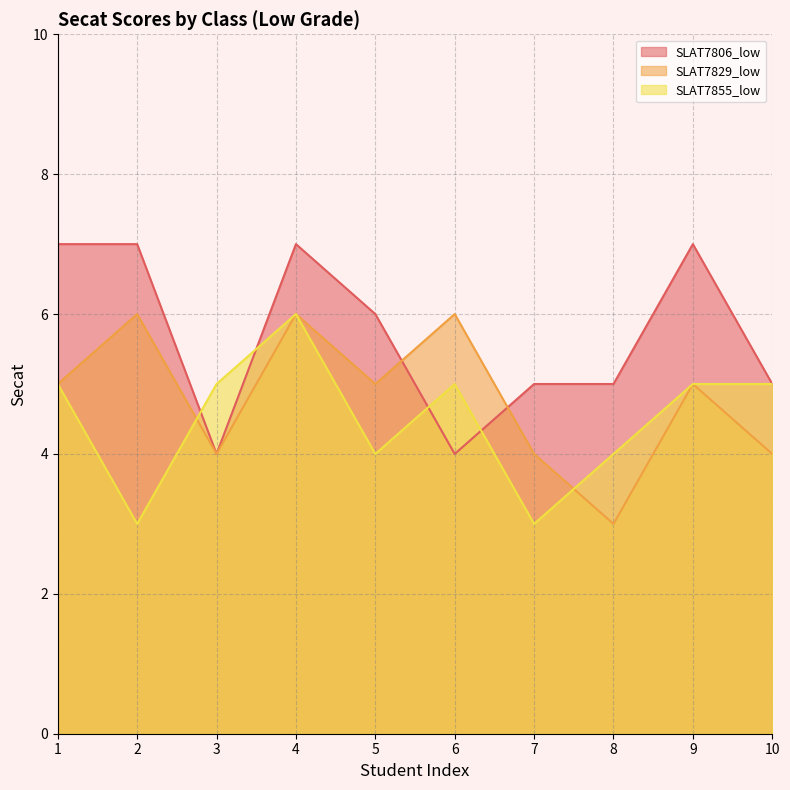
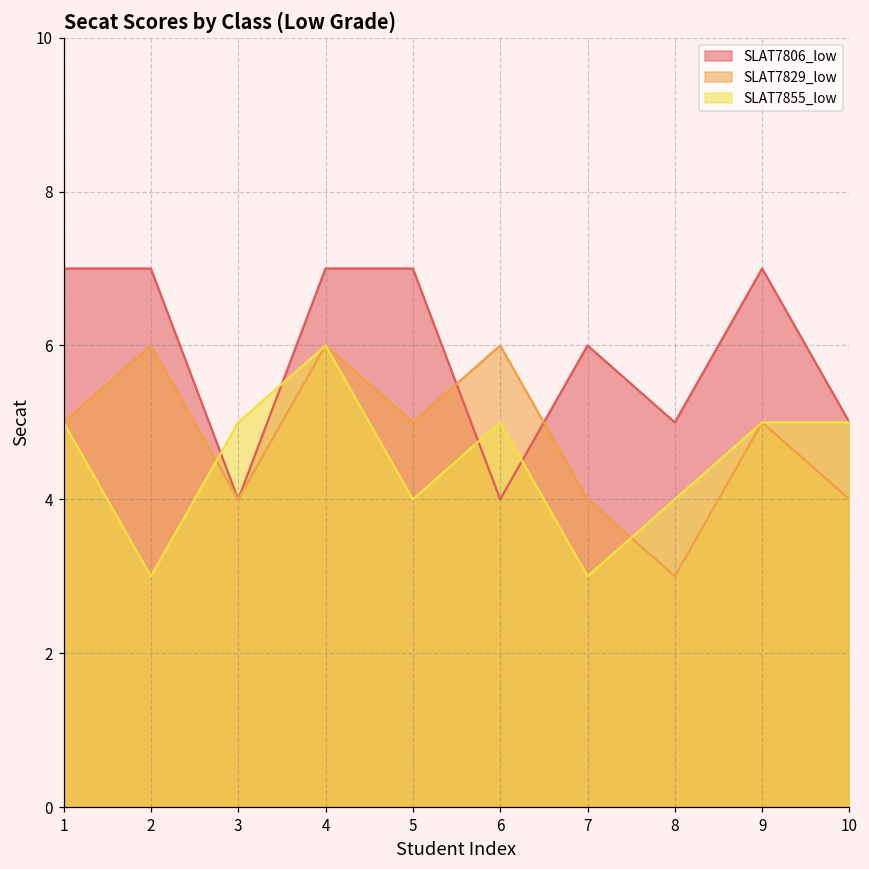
  {
    "SLAT7806_low": {
      "1": 7,
      "2": 7,
      "4": 7,
-     "5": 6,
+     "5": 7,
      "6": 4,
-     "7": 5,
+     "7": 6,
      "8": 5,
      "9": 7
    }
  }
